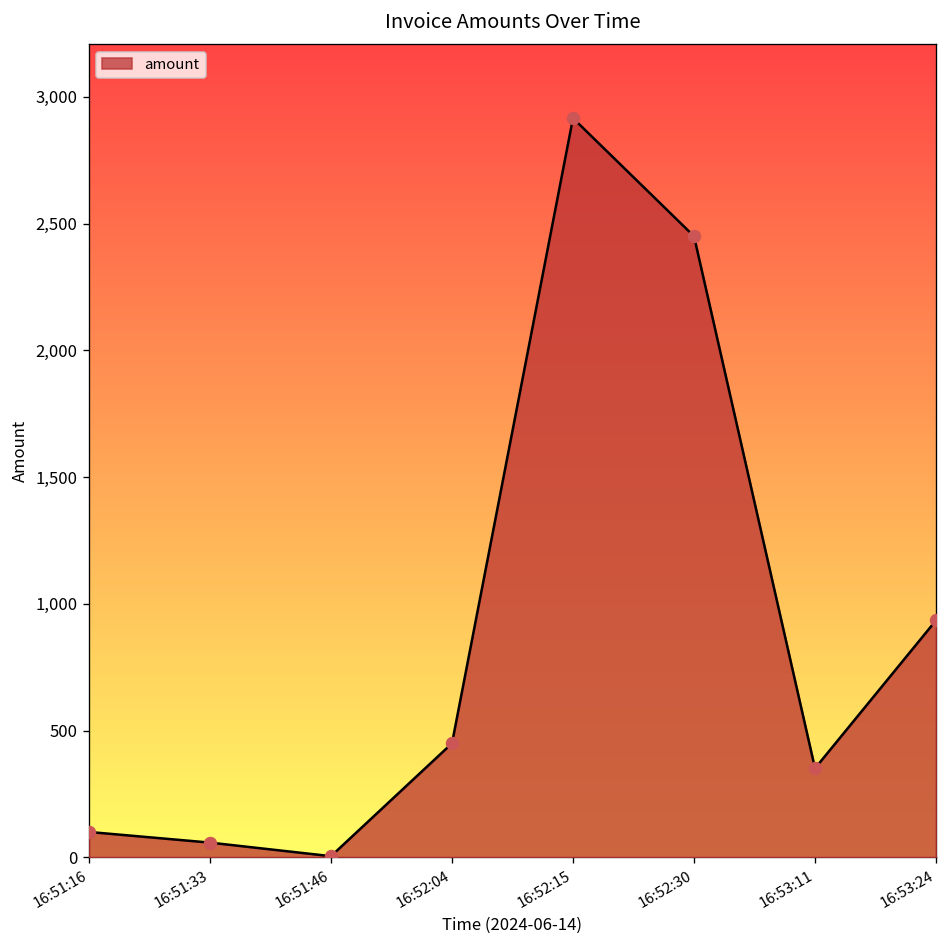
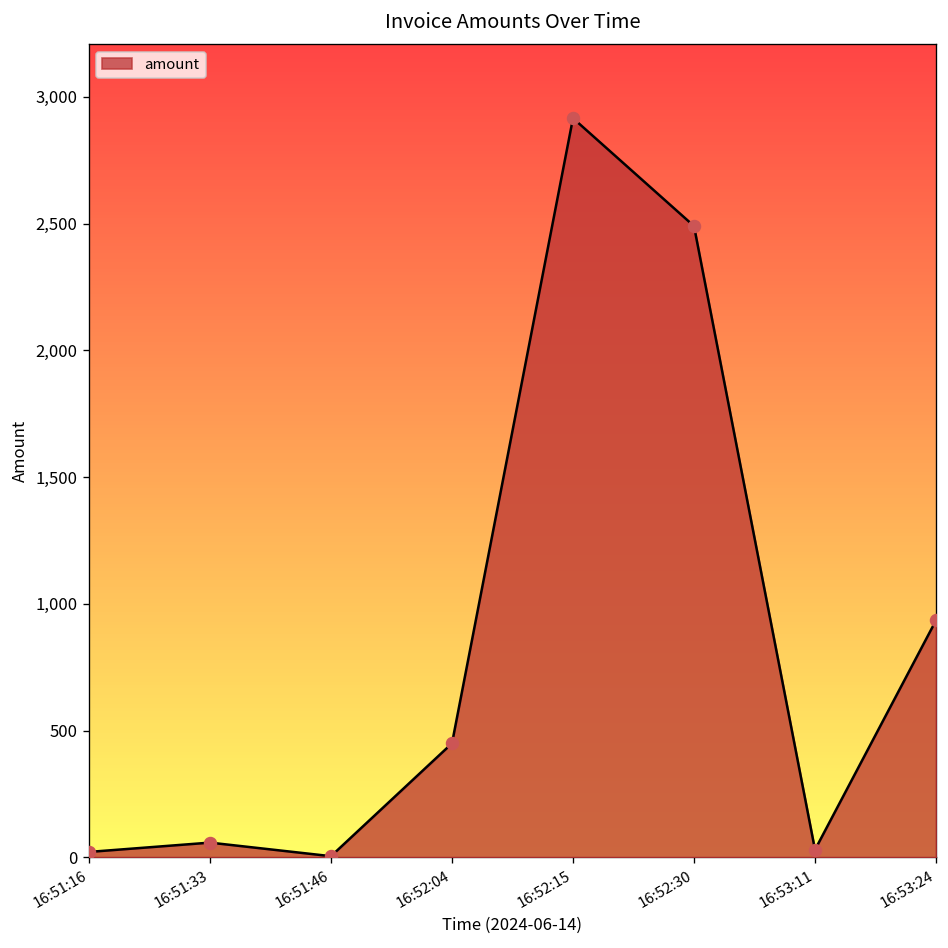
  {
-   "16:51:16": "100",
+   "16:51:16": "20",
    "16:51:33": "60",
    "16:51:46": "0",
    "16:52:04": "450",
    "16:52:15": "2,920",
-   "16:52:30": "2,450",
-   "16:53:11": "350",
+   "16:52:30": "2,490",
+   "16:53:11": "30",
    "16:53:24": "930"
  }
